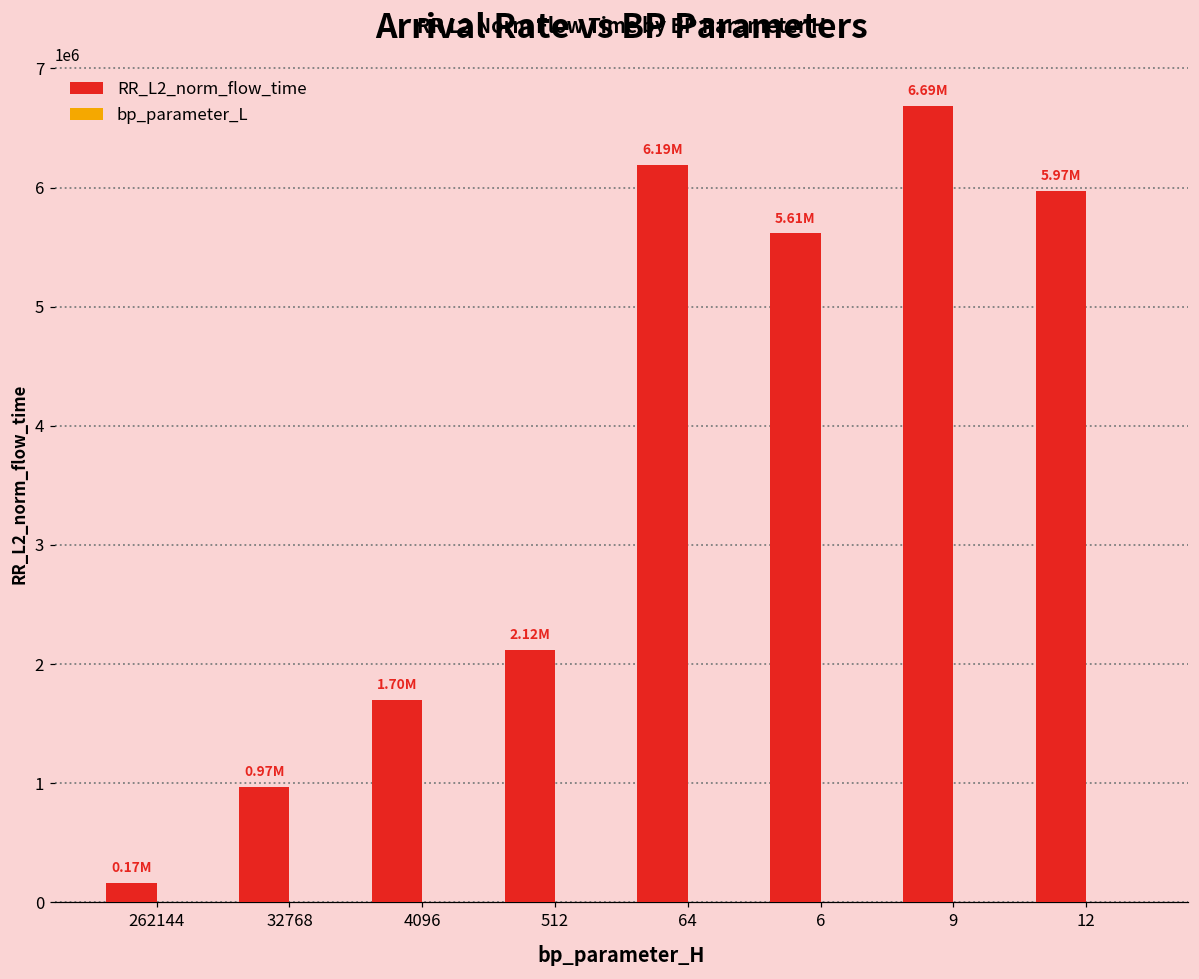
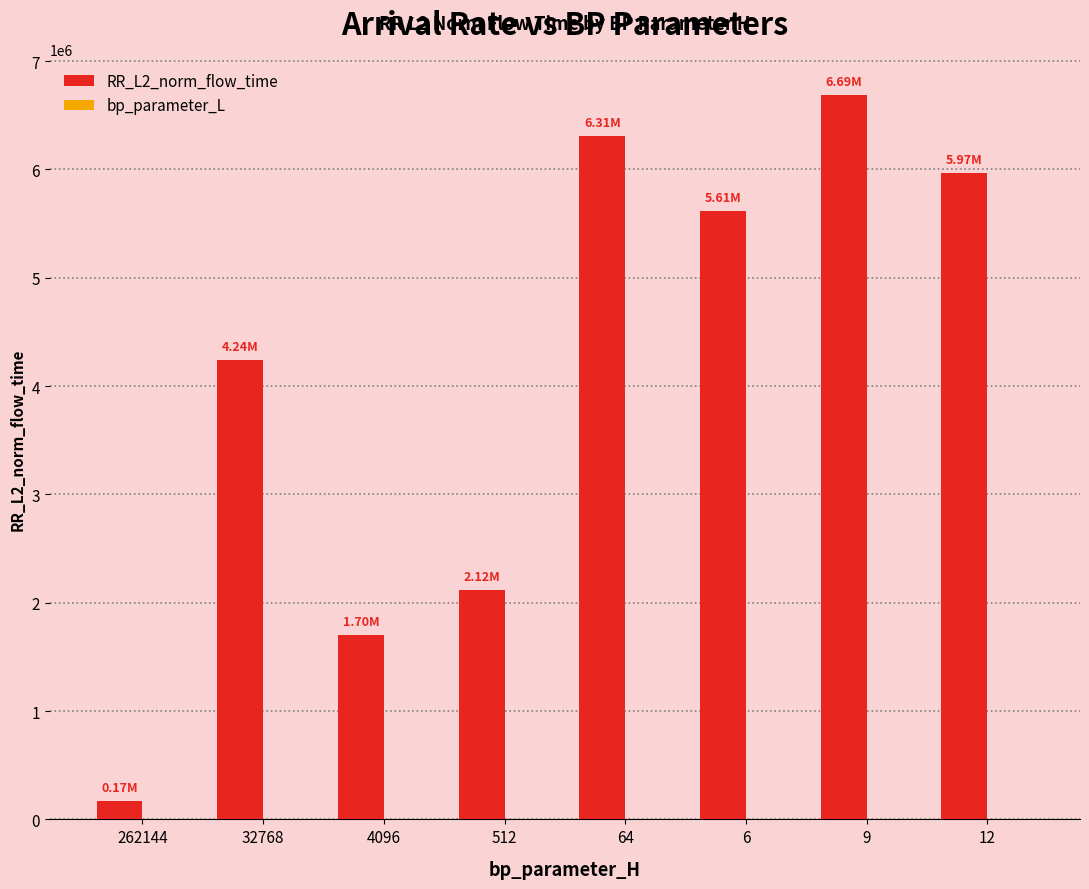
  {
    "RR_L2_norm_flow_time": {
      "262144": "0.17M",
-     "32768": "0.97M",
+     "32768": "4.24M",
      "4096": "1.70M",
      "512": "2.12M",
-     "64": "6.19M",
+     "64": "6.31M",
      "6": "5.61M",
      "9": "6.69M",
      "12": "5.97M"
    }
  }
